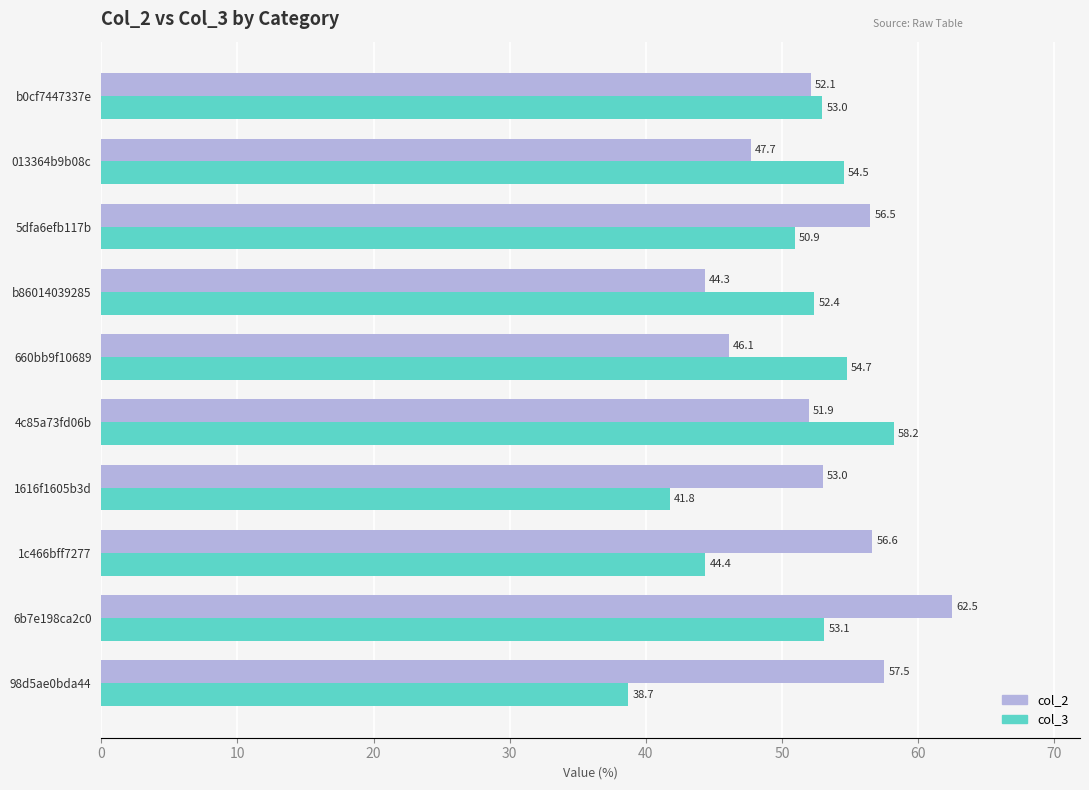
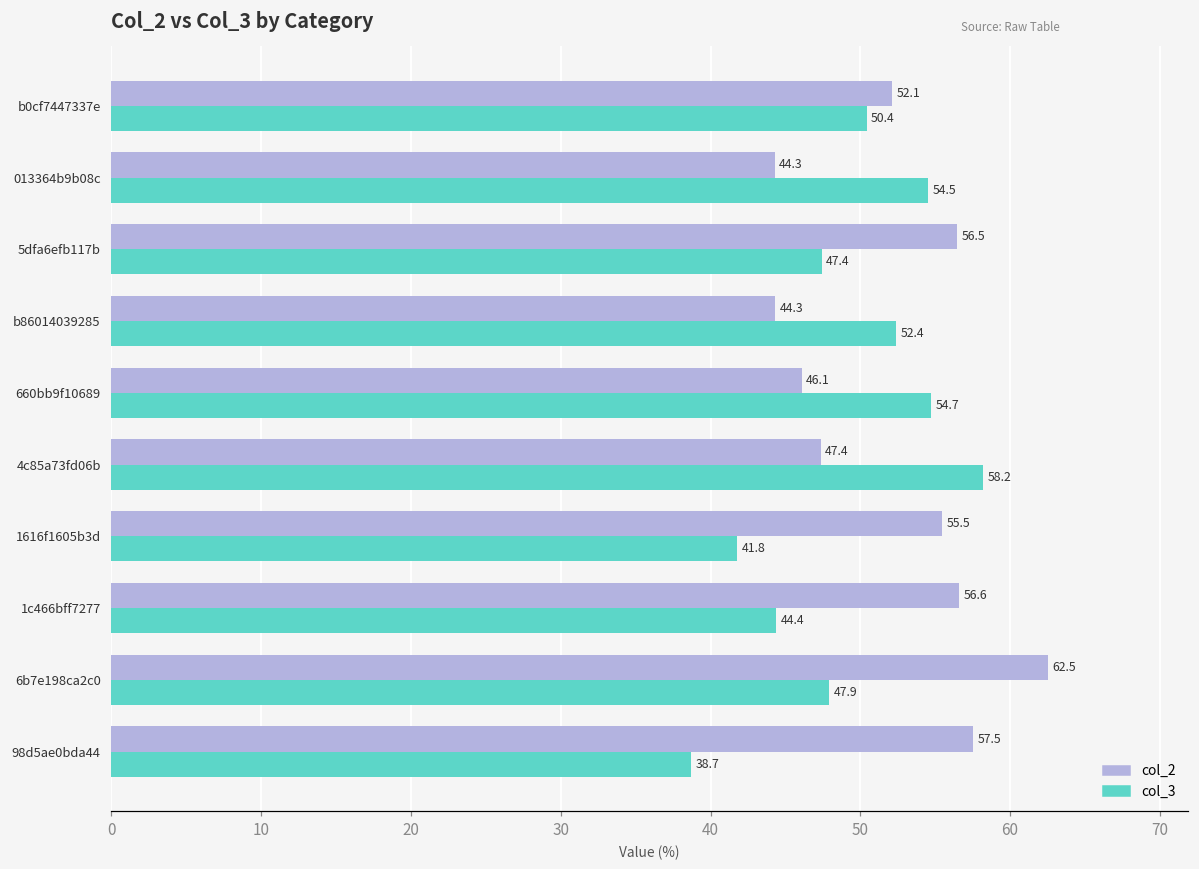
  {
    "col_2": {
      "b0cf7447337e": 52.1,
-     "013364b9b08c": 47.7,
+     "013364b9b08c": 44.3,
      "5dfa6efb117b": 56.5,
      "b86014039285": 44.3,
      "660bb9f10689": 46.1,
-     "4c85a73fd06b": 51.9,
-     "1616f1605b3d": 53.0,
+     "4c85a73fd06b": 47.4,
+     "1616f1605b3d": 55.5,
      "1c466bff7277": 56.6,
      "6b7e198ca2c0": 62.5,
      "98d5ae0bda44": 57.5
    },
    "col_3": {
-     "b0cf7447337e": 53.0,
+     "b0cf7447337e": 50.4,
      "013364b9b08c": 54.5,
-     "5dfa6efb117b": 50.9,
+     "5dfa6efb117b": 47.4,
      "b86014039285": 52.4,
      "660bb9f10689": 54.7,
      "4c85a73fd06b": 58.2,
      "1616f1605b3d": 41.8,
      "1c466bff7277": 44.4,
-     "6b7e198ca2c0": 53.1,
+     "6b7e198ca2c0": 47.9,
      "98d5ae0bda44": 38.7
    }
  }
